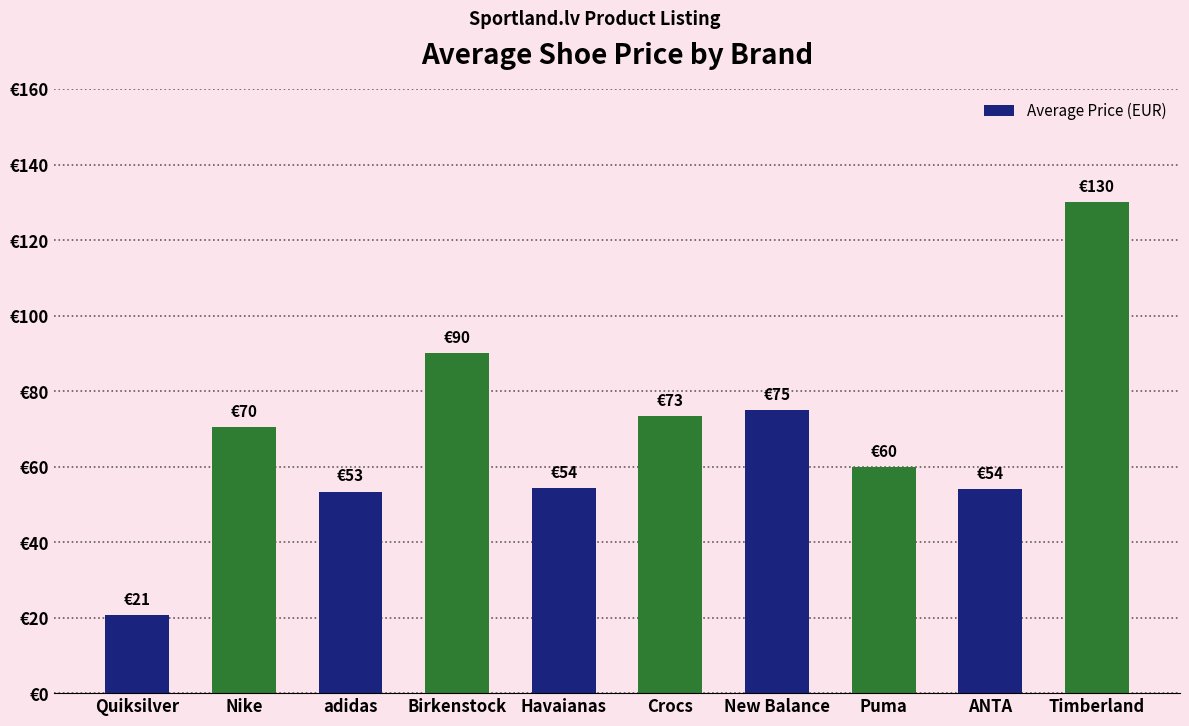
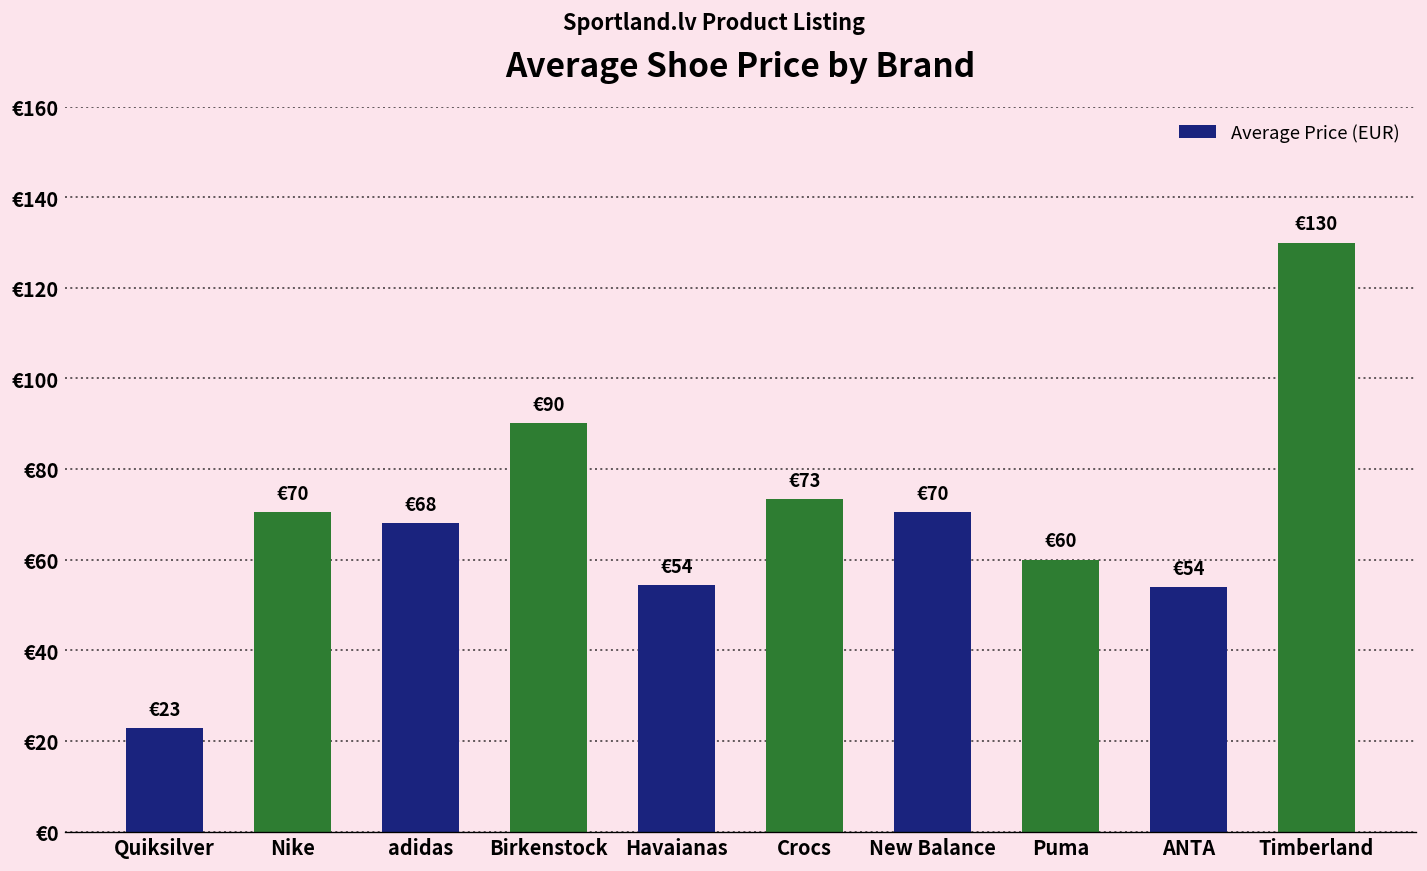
  {
-   "Quiksilver": "€21",
+   "Quiksilver": "€23",
    "Nike": "€70",
-   "adidas": "€53",
+   "adidas": "€68",
    "Birkenstock": "€90",
    "Havaianas": "€54",
    "Crocs": "€73",
-   "New Balance": "€75",
+   "New Balance": "€70",
    "Puma": "€60",
    "ANTA": "€54",
    "Timberland": "€130"
  }
